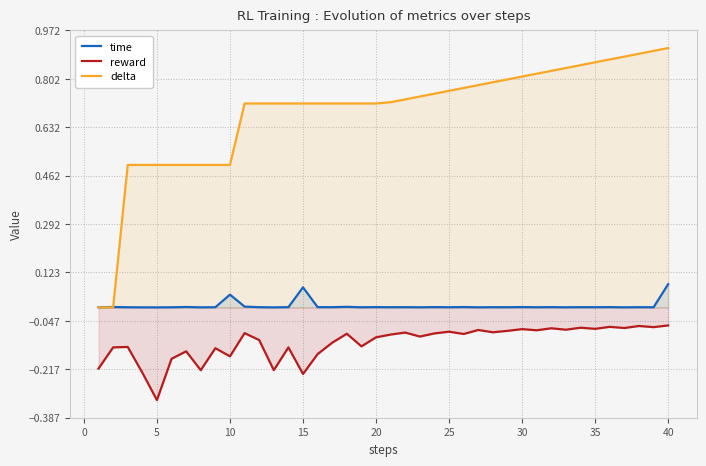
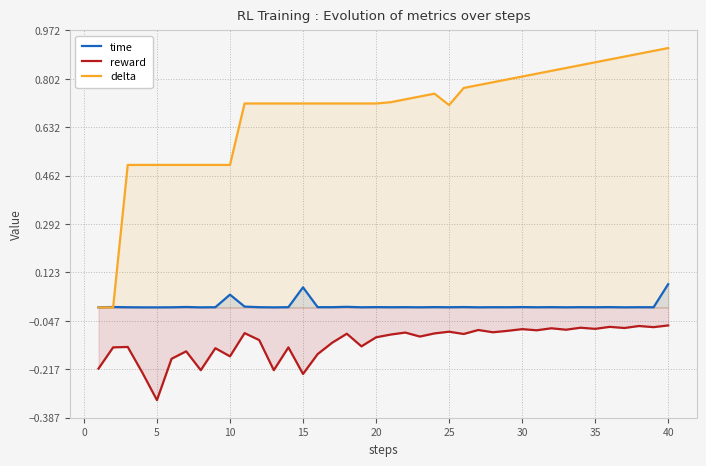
  {
    "time": {
      "10": 0.05,
      "15": 0.07,
      "40": 0.08
    },
    "delta": {
      "5": 0.50,
      "10": 0.50,
      "15": 0.72,
      "20": 0.72,
-     "25": 0.76,
+     "25": 0.71,
      "30": 0.81,
      "35": 0.86,
      "40": 0.91
    }
  }
